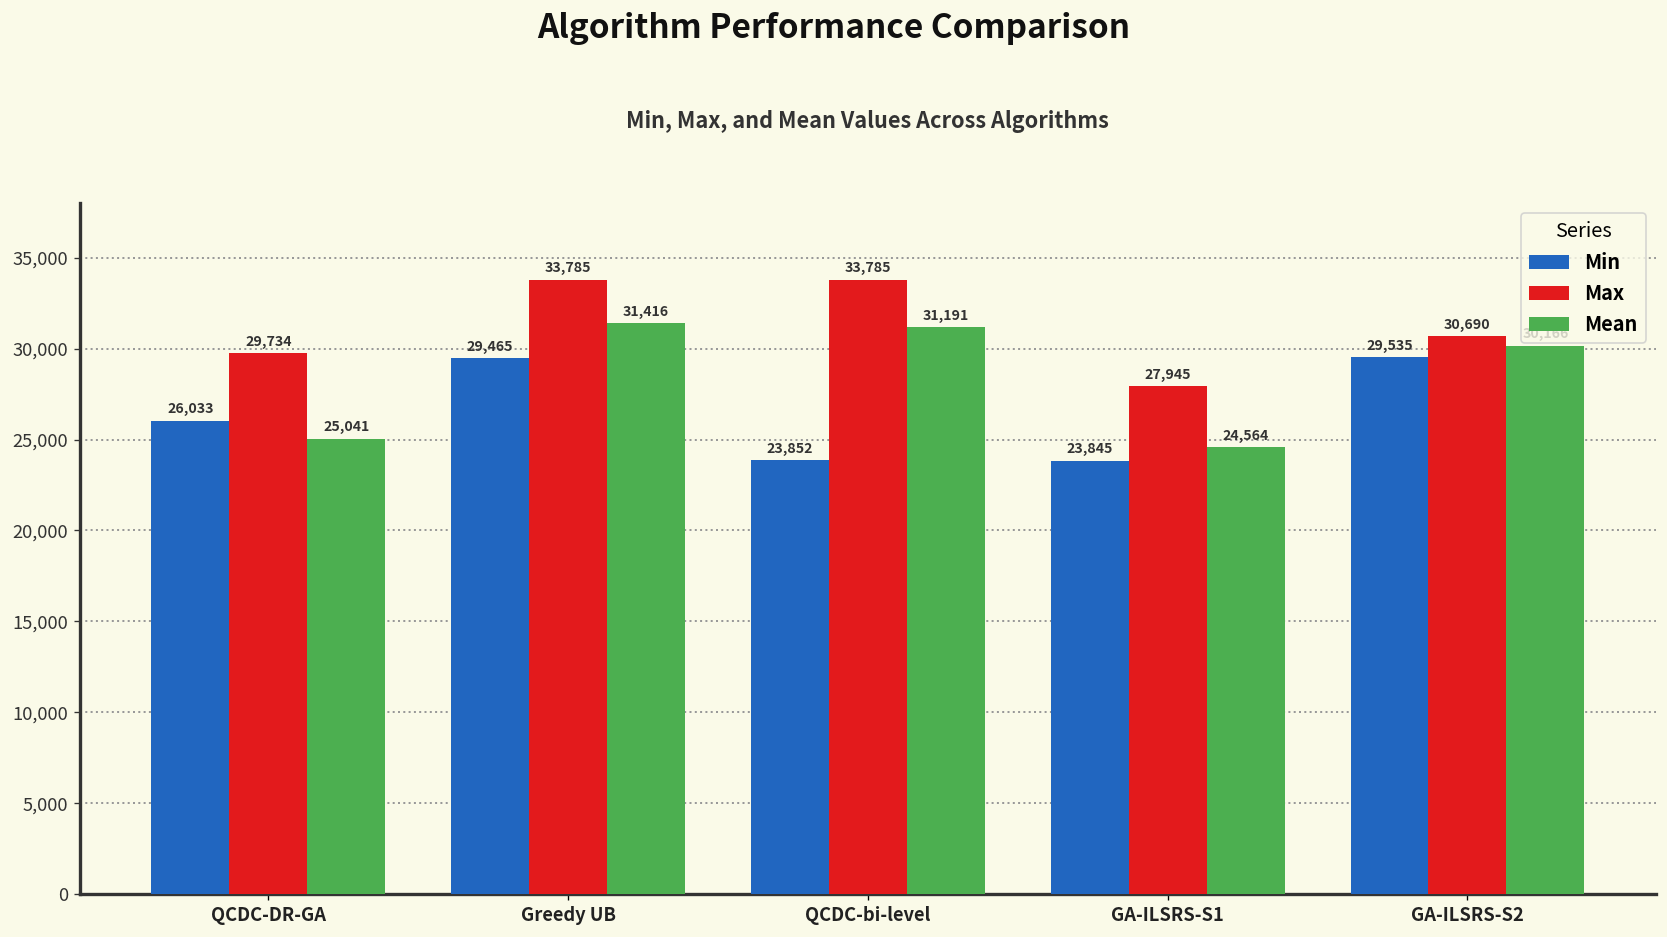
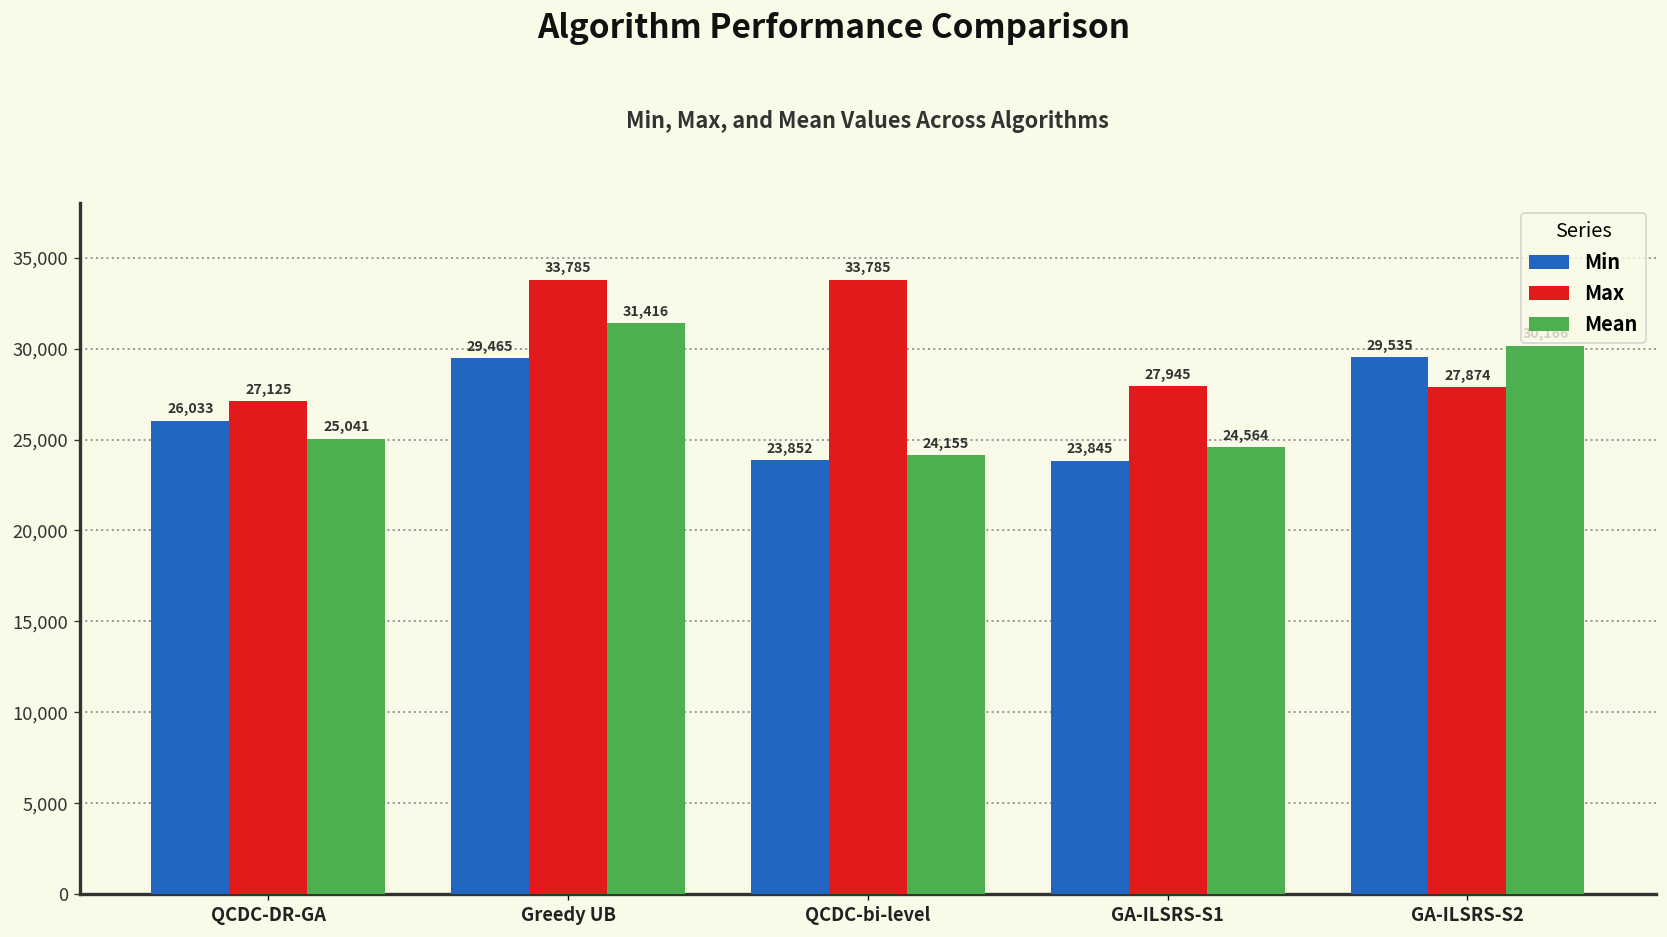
  {
    "Min": {
      "QCDC-DR-GA": "26,033",
      "Greedy UB": "29,465",
      "QCDC-bi-level": "23,852",
      "GA-ILSRS-S1": "23,845",
      "GA-ILSRS-S2": "29,535"
    },
    "Max": {
-     "QCDC-DR-GA": "29,734",
+     "QCDC-DR-GA": "27,125",
      "Greedy UB": "33,785",
      "QCDC-bi-level": "33,785",
      "GA-ILSRS-S1": "27,945",
-     "GA-ILSRS-S2": "30,690"
+     "GA-ILSRS-S2": "27,874"
    },
    "Mean": {
      "QCDC-DR-GA": "25,041",
      "Greedy UB": "31,416",
-     "QCDC-bi-level": "31,191",
+     "QCDC-bi-level": "24,155",
      "GA-ILSRS-S1": "24,564"
    }
  }
